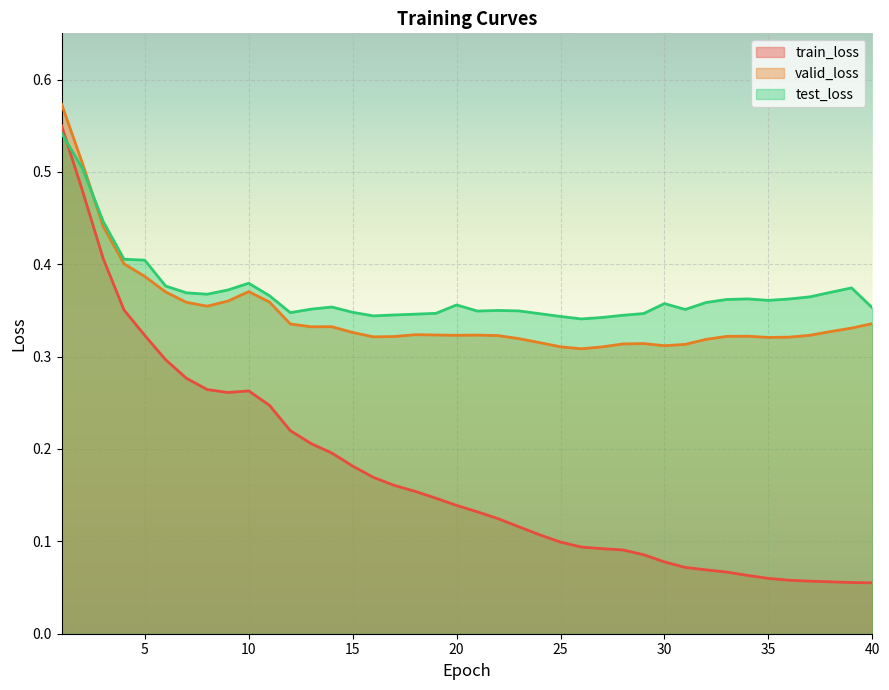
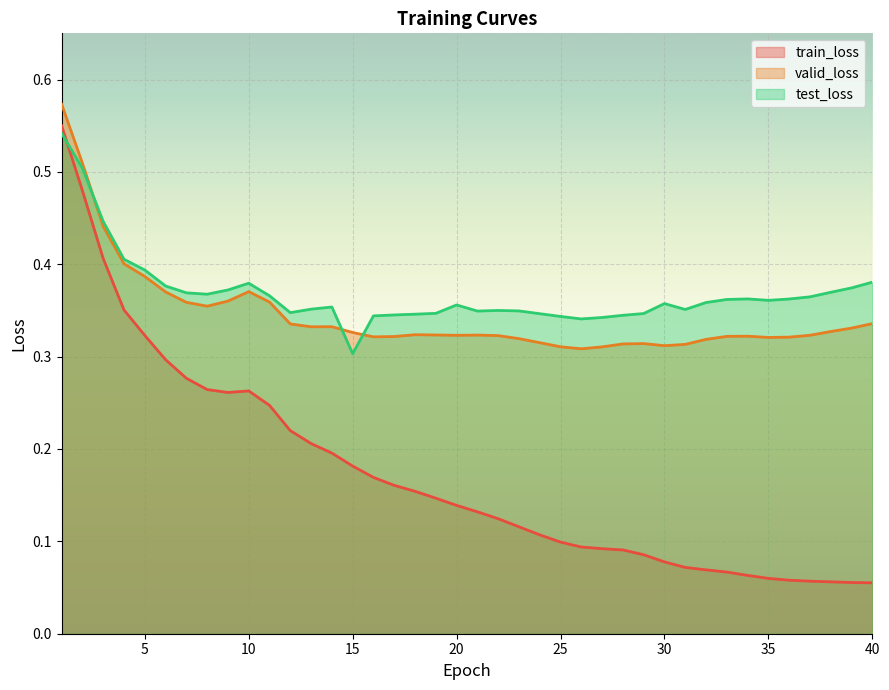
  {
    "test_loss": {
-     "5": 0.40,
+     "5": 0.39,
      "10": 0.38,
-     "15": 0.35,
+     "15": 0.30,
      "20": 0.36,
      "25": 0.34,
      "30": 0.36,
      "35": 0.36,
-     "40": 0.35
+     "40": 0.38
    }
  }
